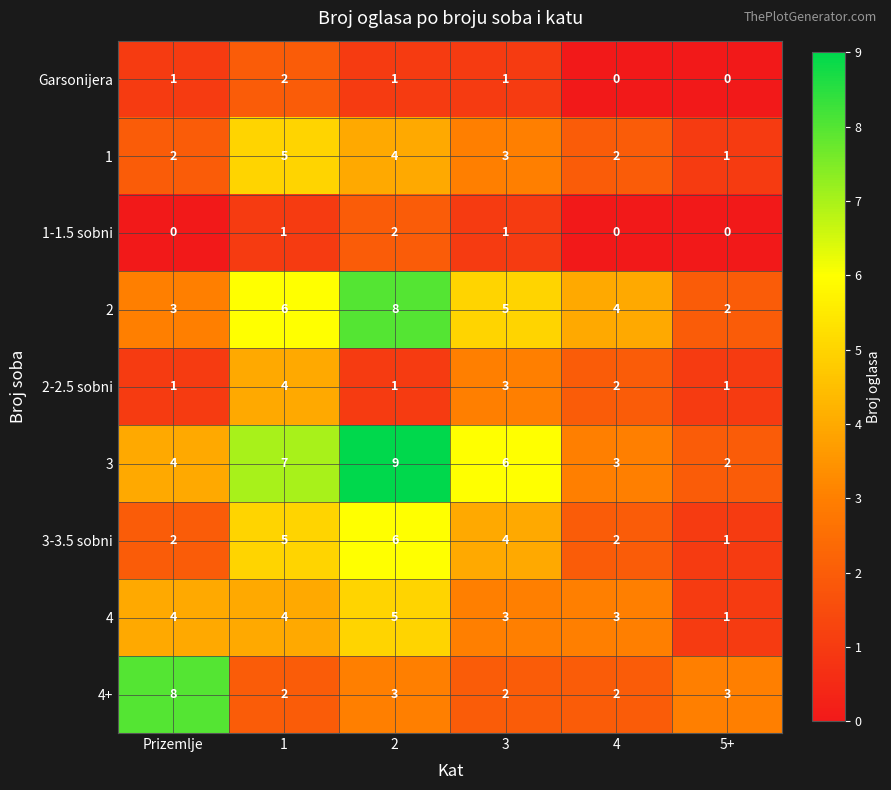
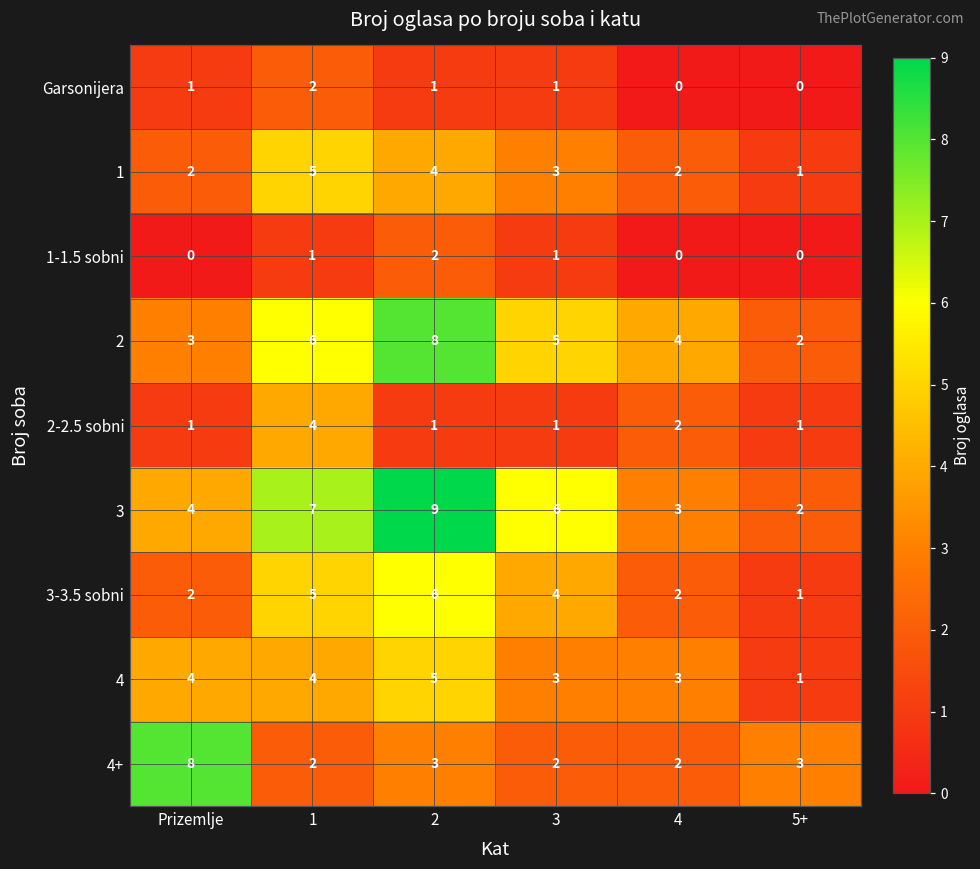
  {
    "Garsonijera": {
      "Prizemlje": 1,
      "1": 2,
      "2": 1,
      "3": 1,
      "4": 0,
      "5+": 0
    },
    "1": {
      "Prizemlje": 2,
      "1": 5,
      "2": 4,
      "3": 3,
      "4": 2,
      "5+": 1
    },
    "1-1.5 sobni": {
      "Prizemlje": 0,
      "1": 1,
      "2": 2,
      "3": 1,
      "4": 0,
      "5+": 0
    },
    "2": {
      "Prizemlje": 3,
      "1": 6,
      "2": 8,
      "3": 5,
      "4": 4,
      "5+": 2
    },
    "2-2.5 sobni": {
      "Prizemlje": 1,
      "1": 4,
      "2": 1,
-     "3": 3,
+     "3": 1,
      "4": 2,
      "5+": 1
    },
    "3": {
      "Prizemlje": 4,
      "1": 7,
      "2": 9,
      "3": 6,
      "4": 3,
      "5+": 2
    },
    "3-3.5 sobni": {
      "Prizemlje": 2,
      "1": 5,
      "2": 6,
      "3": 4,
      "4": 2,
      "5+": 1
    },
    "4": {
      "Prizemlje": 4,
      "1": 4,
      "2": 5,
      "3": 3,
      "4": 3,
      "5+": 1
    },
    "4+": {
      "Prizemlje": 8,
      "1": 2,
      "2": 3,
      "3": 2,
      "4": 2,
      "5+": 3
    }
  }
